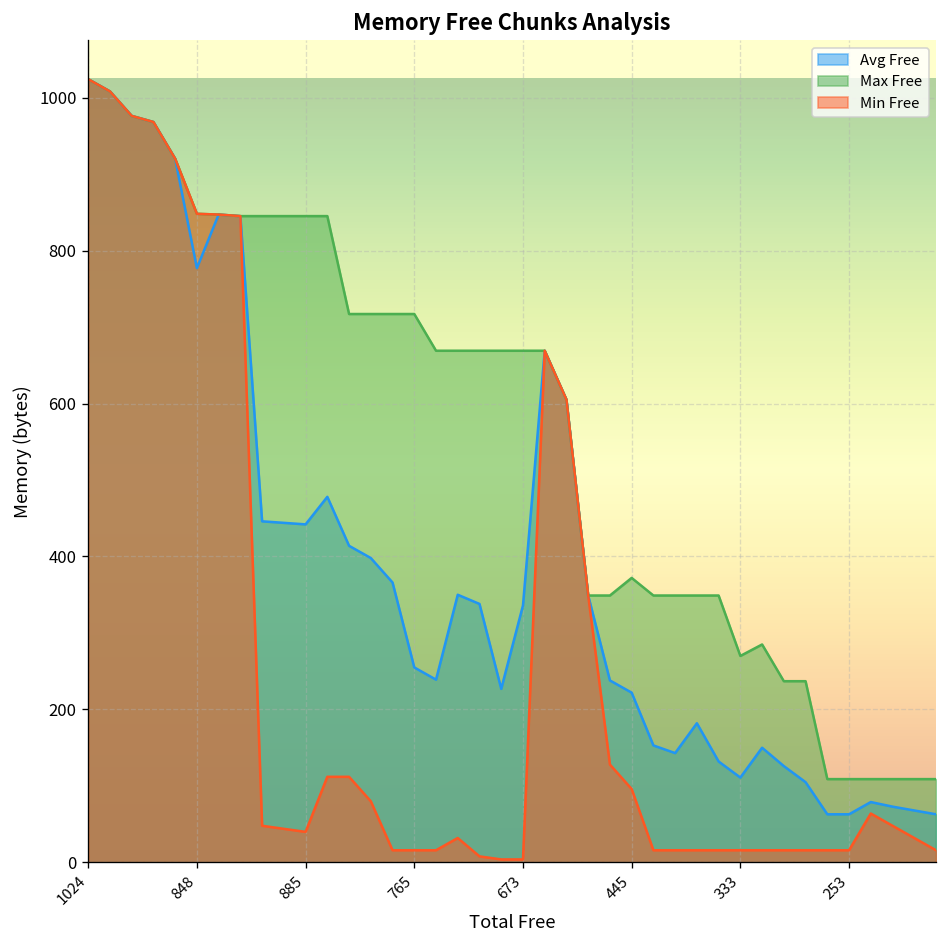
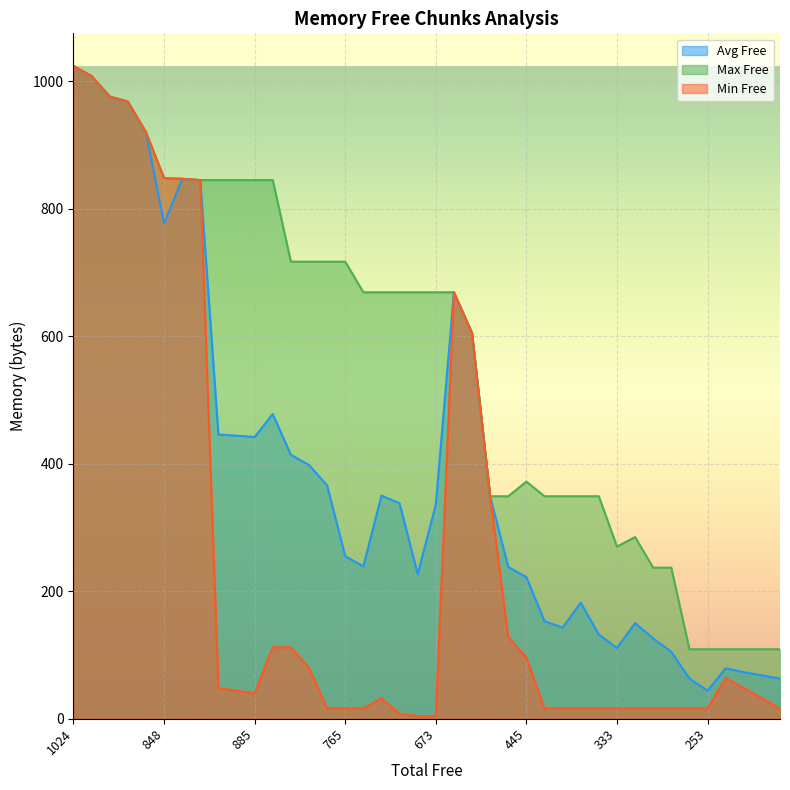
  {
    "Avg Free": {
      "848": 780,
      "885": 440,
      "765": 260,
      "673": 340,
      "445": 220,
      "333": 110,
-     "253": 60
+     "253": 40
    },
    "Max Free": {
      "885": 850,
      "765": 720,
      "673": 670,
      "445": 370,
      "333": 270,
      "253": 110
    },
    "Min Free": {
      "885": 40,
      "765": 20,
      "673": 0,
      "445": 100,
      "333": 20,
      "253": 20
    }
  }
